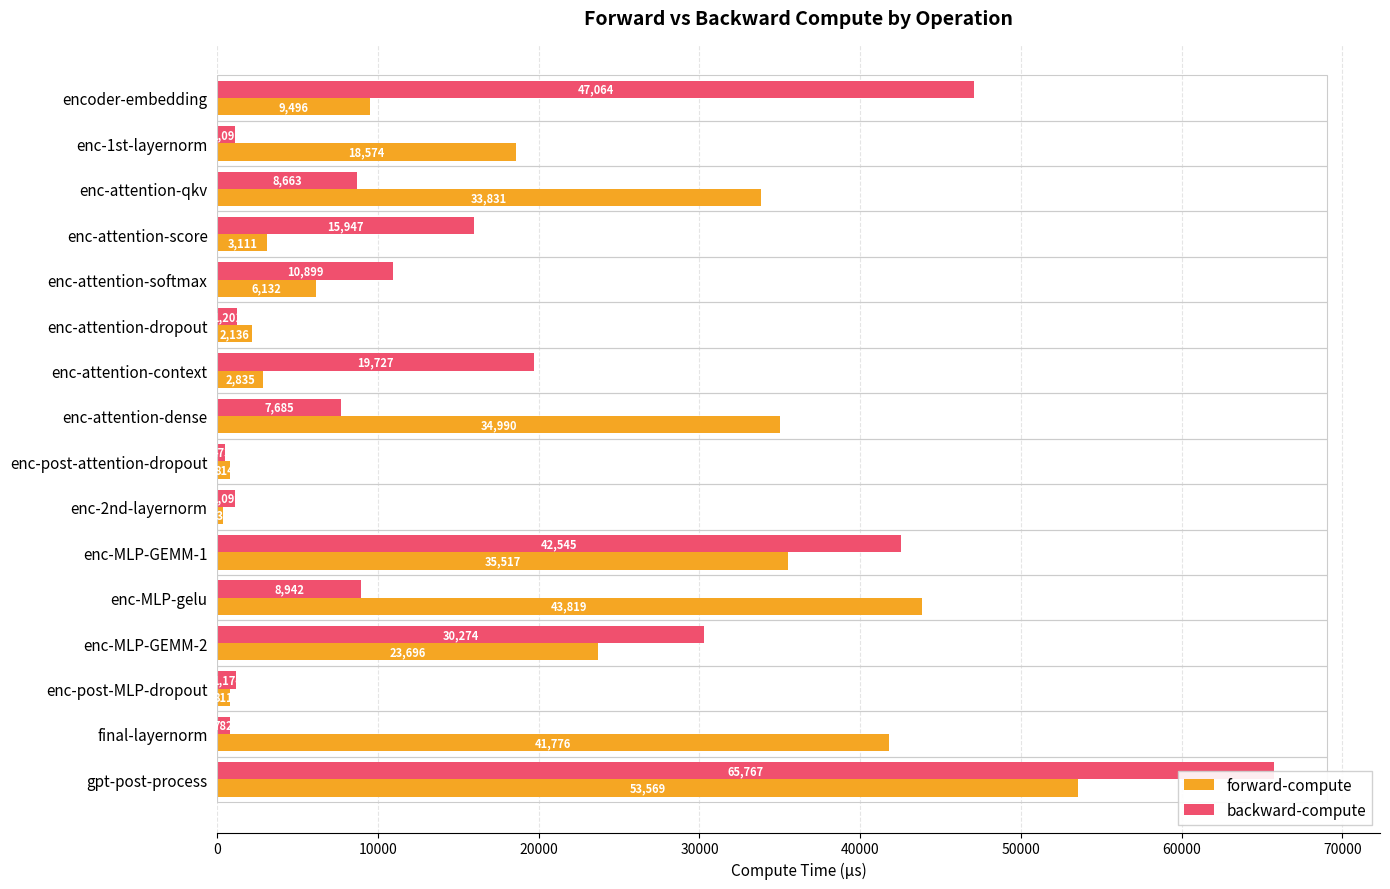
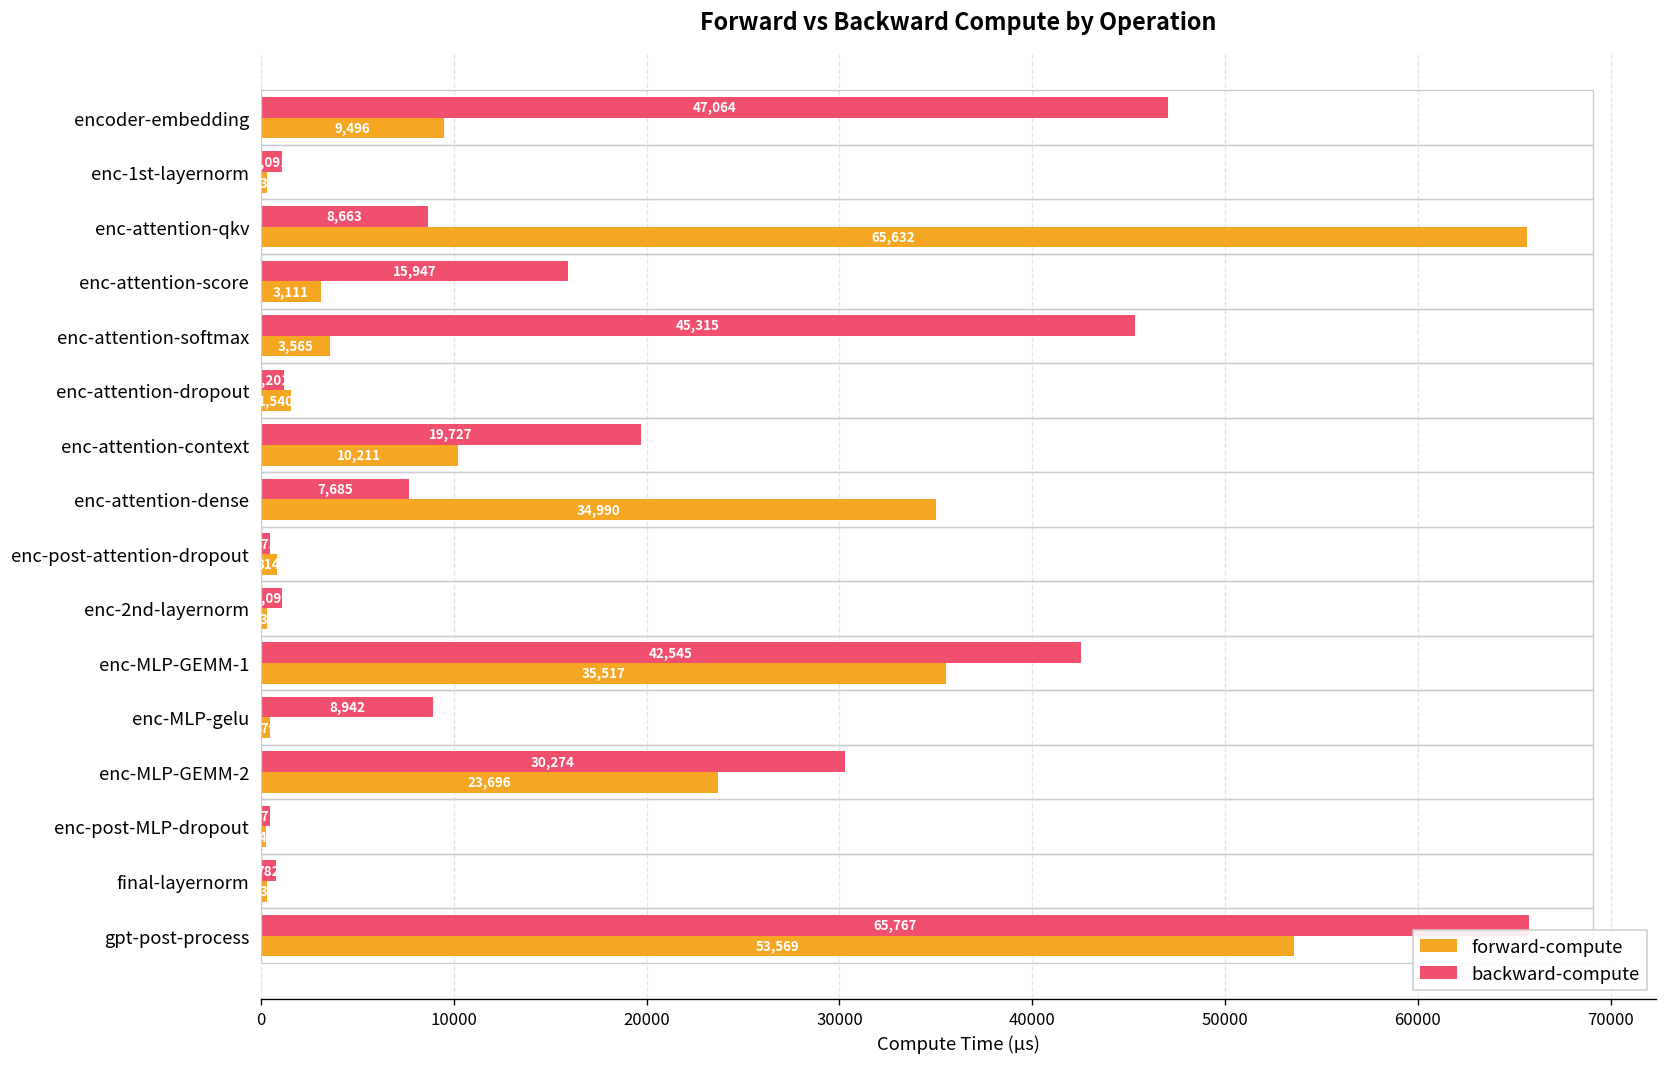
  {
    "forward-compute": {
      "encoder-embedding": "9,496",
-     "enc-1st-layernorm": "18600",
-     "enc-attention-qkv": "33,831",
+     "enc-1st-layernorm": "300",
+     "enc-attention-qkv": "65,632",
      "enc-attention-score": "3,111",
-     "enc-attention-softmax": "6,132",
-     "enc-attention-dropout": "2,136",
-     "enc-attention-context": "2,835",
+     "enc-attention-softmax": "3,565",
+     "enc-attention-dropout": "1,540",
+     "enc-attention-context": "10,211",
      "enc-attention-dense": "34,990",
      "enc-post-attention-dropout": "814",
      "enc-MLP-GEMM-1": "35,517",
-     "enc-MLP-gelu": "43800",
+     "enc-MLP-gelu": "500",
      "enc-MLP-GEMM-2": "23,696",
-     "enc-post-MLP-dropout": "800",
-     "final-layernorm": "41800",
+     "enc-post-MLP-dropout": "200",
+     "final-layernorm": "300",
      "gpt-post-process": "53,569"
    },
    "backward-compute": {
      "encoder-embedding": "47,064",
      "enc-1st-layernorm": "1,091",
      "enc-attention-qkv": "8,663",
      "enc-attention-score": "15,947",
-     "enc-attention-softmax": "10,899",
+     "enc-attention-softmax": "45,315",
      "enc-attention-dropout": "1,201",
      "enc-attention-context": "19,727",
      "enc-attention-dense": "7,685",
      "enc-2nd-layernorm": "1,099",
      "enc-MLP-GEMM-1": "42,545",
      "enc-MLP-gelu": "8,942",
      "enc-MLP-GEMM-2": "30,274",
-     "enc-post-MLP-dropout": "1200",
+     "enc-post-MLP-dropout": "500",
      "final-layernorm": "782",
      "gpt-post-process": "65,767"
    }
  }
